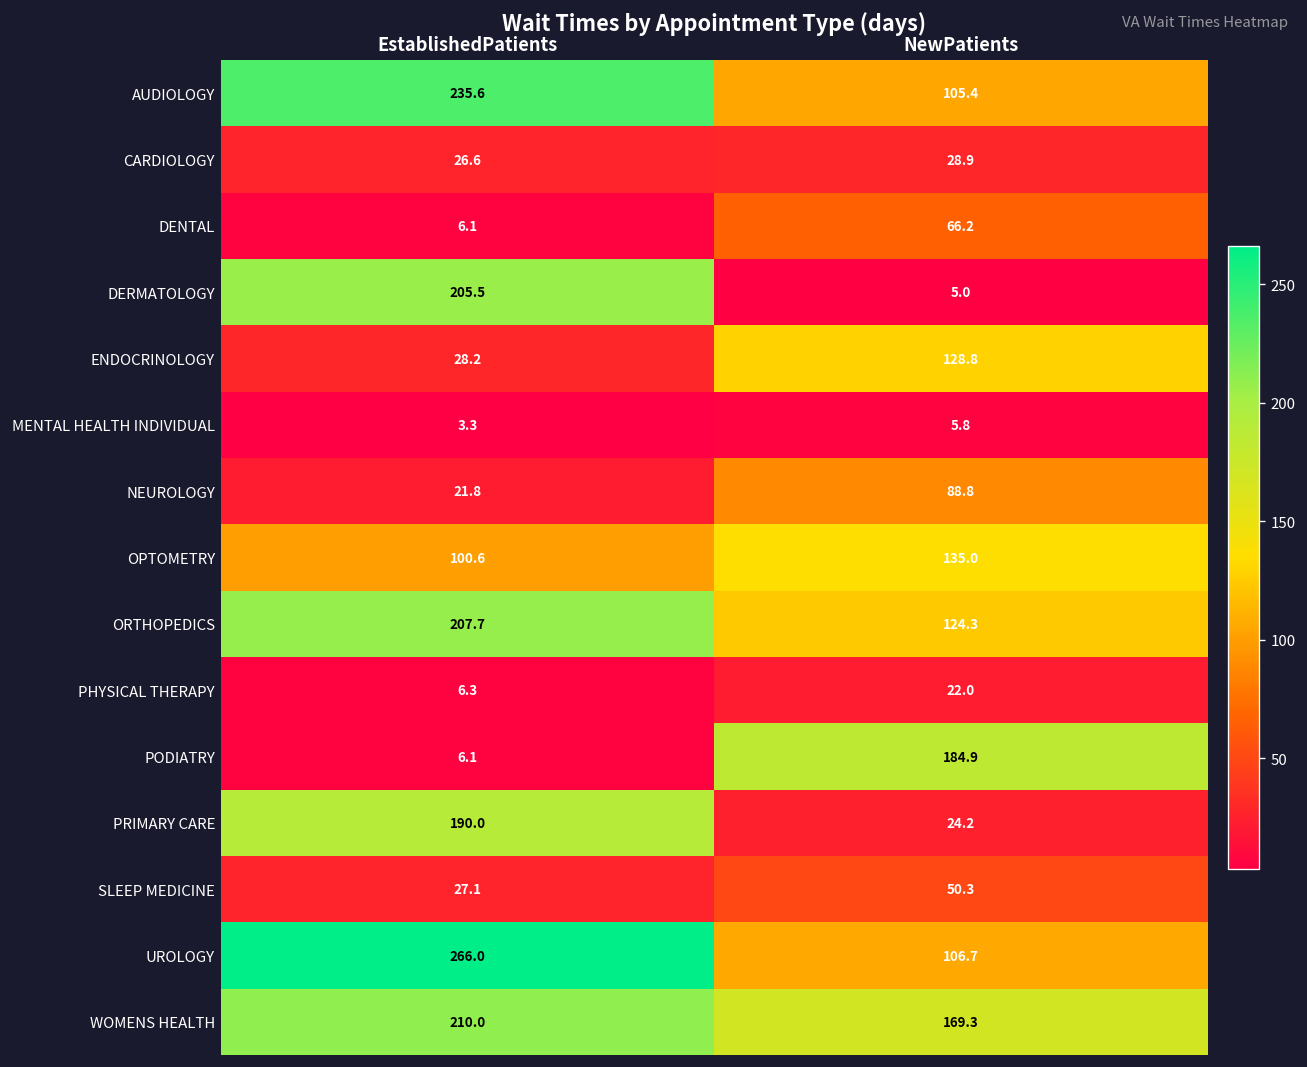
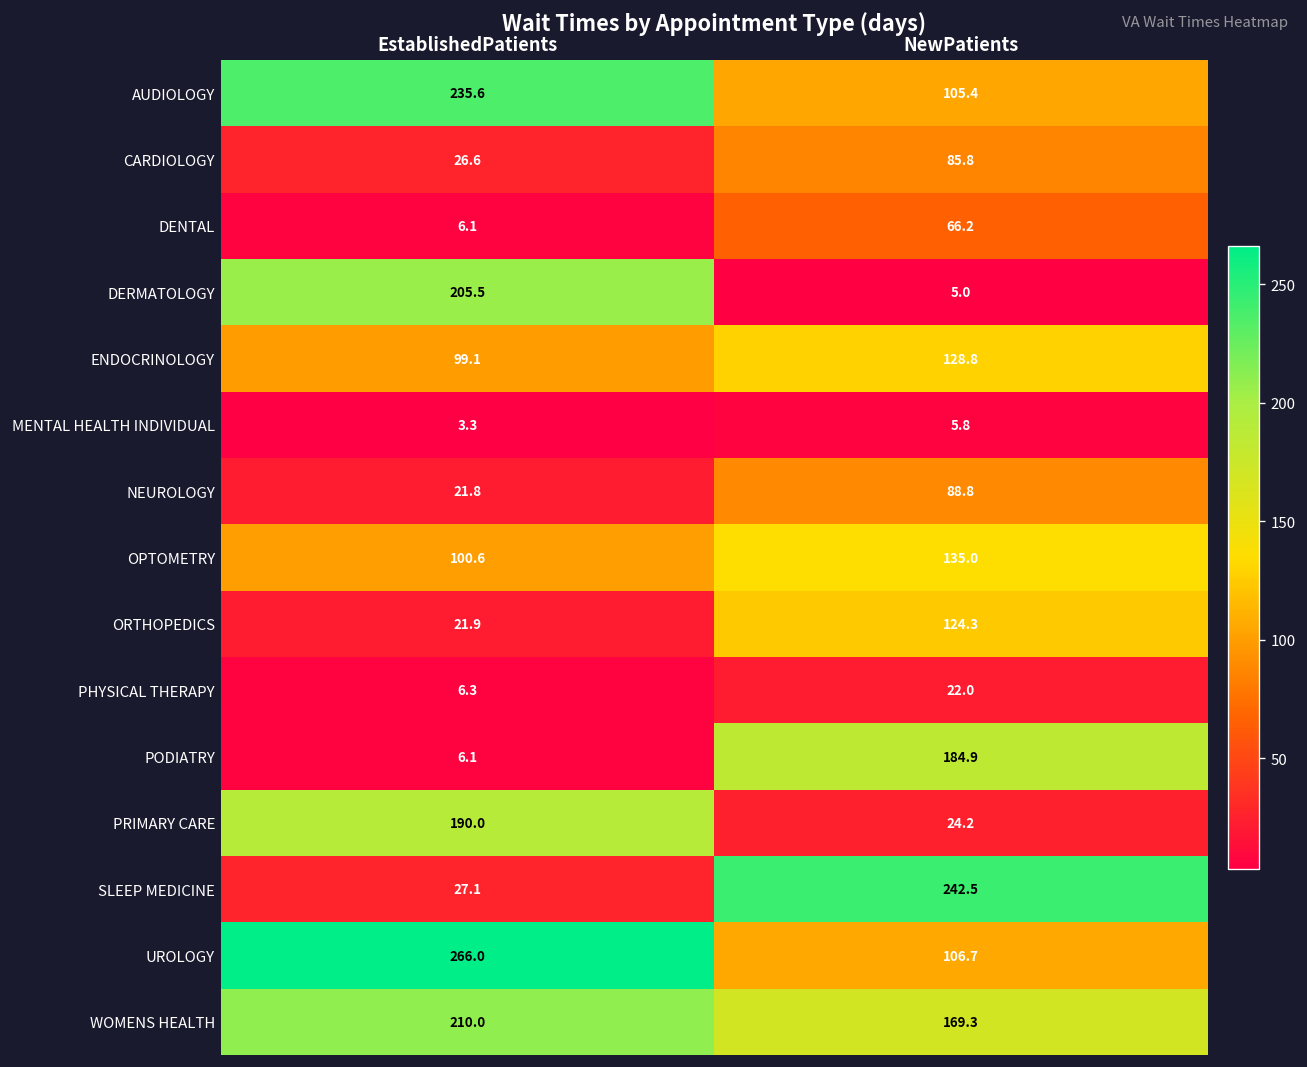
  {
    "AUDIOLOGY": {
      "EstablishedPatients": 235.6,
      "NewPatients": 105.4
    },
    "CARDIOLOGY": {
      "EstablishedPatients": 26.6,
-     "NewPatients": 28.9
+     "NewPatients": 85.8
    },
    "DENTAL": {
      "EstablishedPatients": 6.1,
      "NewPatients": 66.2
    },
    "DERMATOLOGY": {
      "EstablishedPatients": 205.5,
      "NewPatients": 5.0
    },
    "ENDOCRINOLOGY": {
-     "EstablishedPatients": 28.2,
+     "EstablishedPatients": 99.1,
      "NewPatients": 128.8
    },
    "MENTAL HEALTH INDIVIDUAL": {
      "EstablishedPatients": 3.3,
      "NewPatients": 5.8
    },
    "NEUROLOGY": {
      "EstablishedPatients": 21.8,
      "NewPatients": 88.8
    },
    "OPTOMETRY": {
      "EstablishedPatients": 100.6,
      "NewPatients": 135.0
    },
    "ORTHOPEDICS": {
-     "EstablishedPatients": 207.7,
+     "EstablishedPatients": 21.9,
      "NewPatients": 124.3
    },
    "PHYSICAL THERAPY": {
      "EstablishedPatients": 6.3,
      "NewPatients": 22.0
    },
    "PODIATRY": {
      "EstablishedPatients": 6.1,
      "NewPatients": 184.9
    },
    "PRIMARY CARE": {
      "EstablishedPatients": 190.0,
      "NewPatients": 24.2
    },
    "SLEEP MEDICINE": {
      "EstablishedPatients": 27.1,
-     "NewPatients": 50.3
+     "NewPatients": 242.5
    },
    "UROLOGY": {
      "EstablishedPatients": 266.0,
      "NewPatients": 106.7
    },
    "WOMENS HEALTH": {
      "EstablishedPatients": 210.0,
      "NewPatients": 169.3
    }
  }
